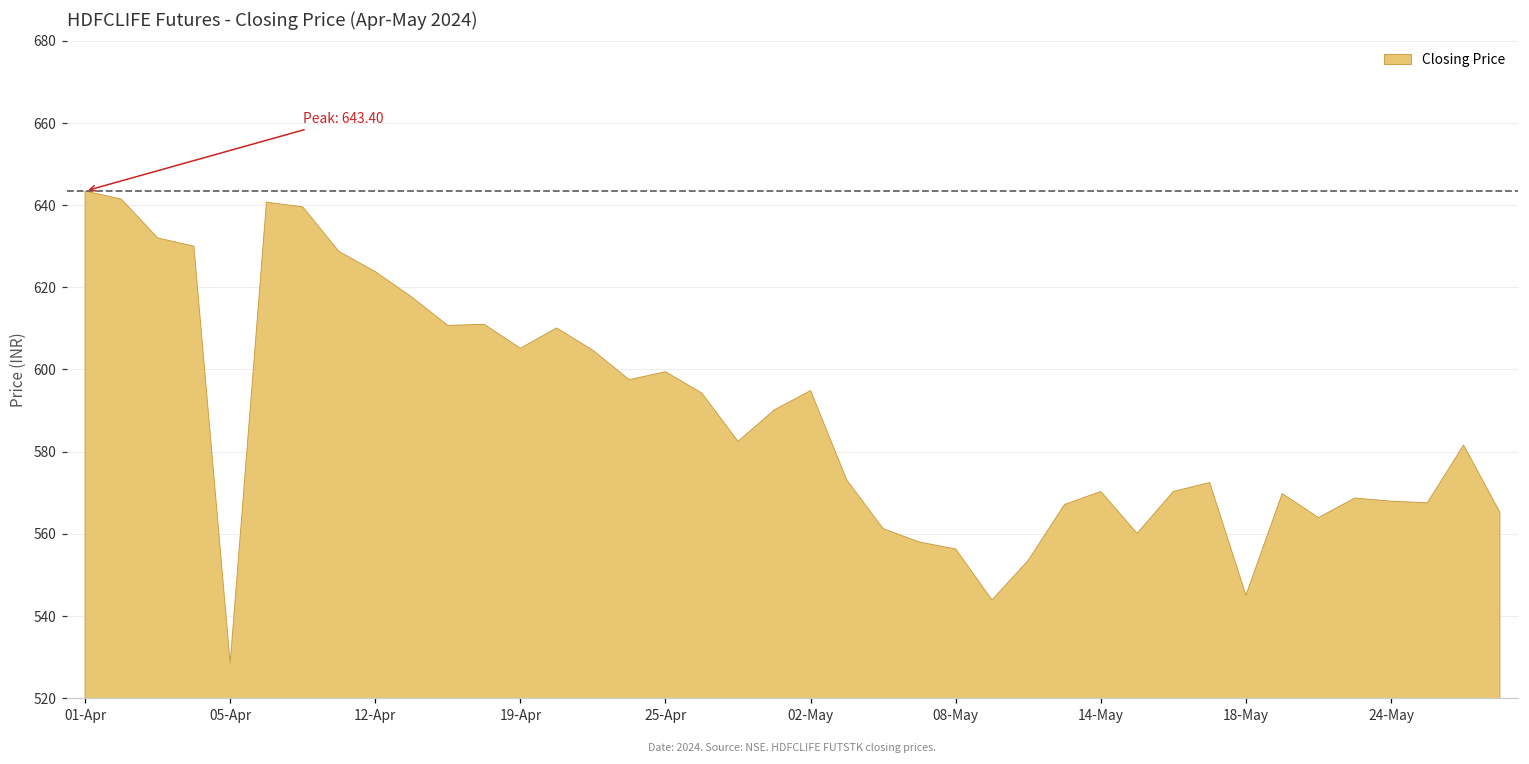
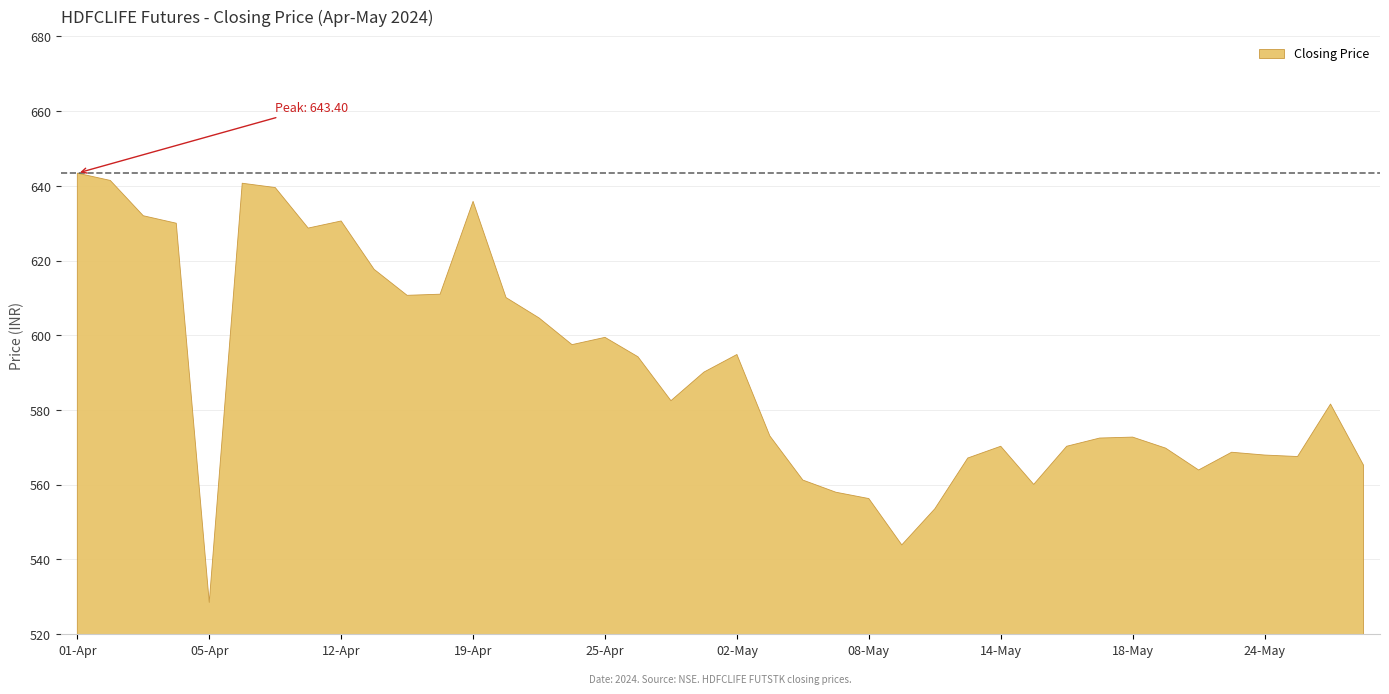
  {
    "05-Apr": 529,
-   "12-Apr": 624,
-   "19-Apr": 605,
+   "12-Apr": 631,
+   "19-Apr": 636,
    "25-Apr": 599,
    "02-May": 595,
    "08-May": 556,
    "14-May": 570,
-   "18-May": 545,
+   "18-May": 573,
    "24-May": 568
  }
